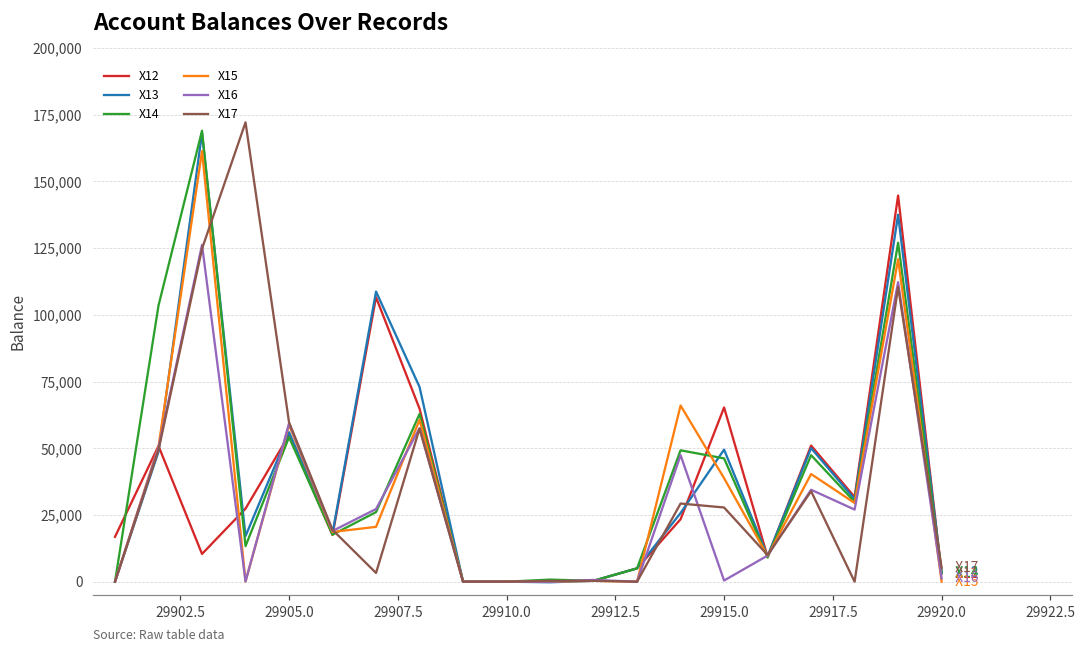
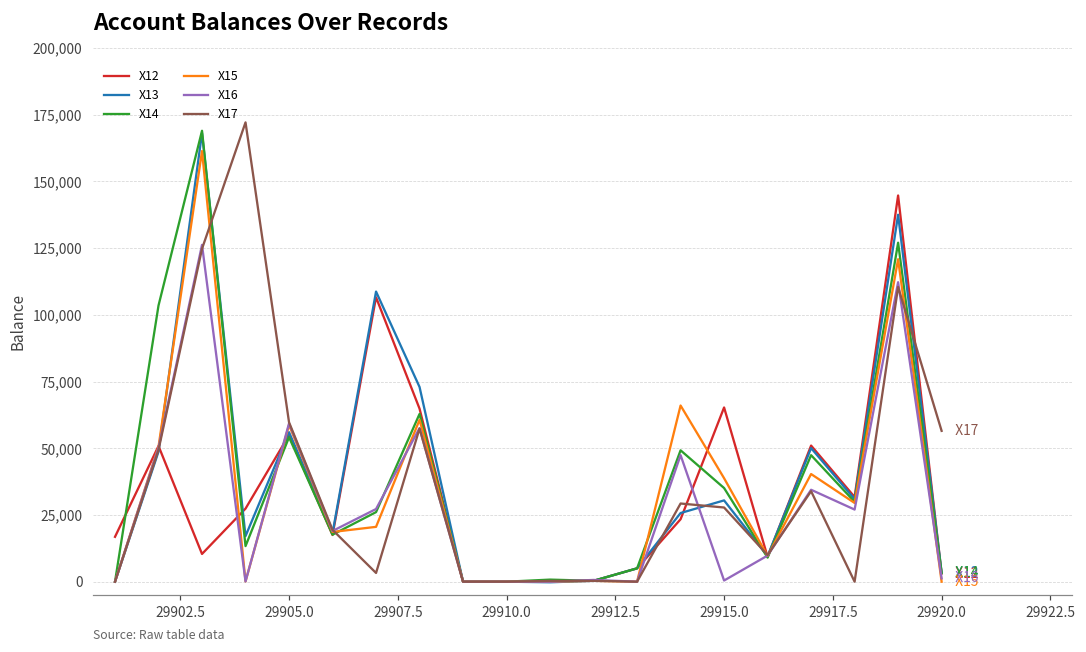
  {
    "X12": {
      "29915.0": "65,000"
    },
    "X13": {
      "29905.0": "56,000",
-     "29915.0": "49,000"
+     "29915.0": "30,000"
    },
    "X14": {
-     "29915.0": "46,000"
+     "29915.0": "35,000"
    },
    "X15": {
      "29915.0": "39,000",
      "29920.0": "0"
    },
    "X16": {
      "29915.0": "0",
      "29920.0": "1,000"
    },
    "X17": {
      "29915.0": "28,000",
-     "29920.0": "5,000"
+     "29920.0": "57,000"
    }
  }
